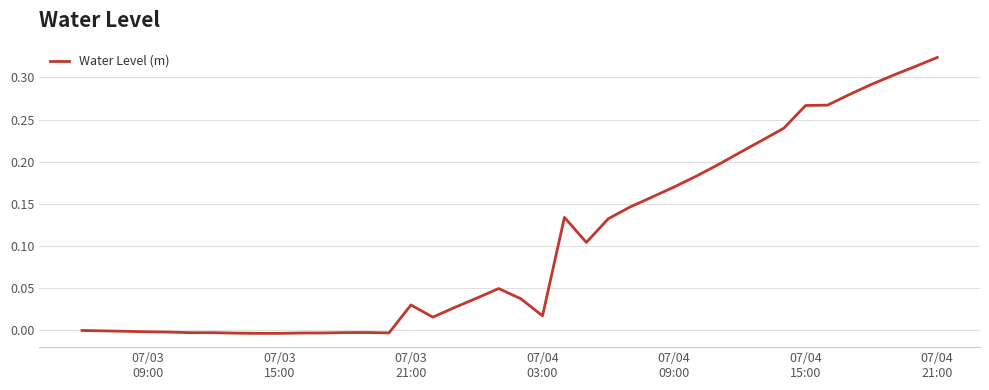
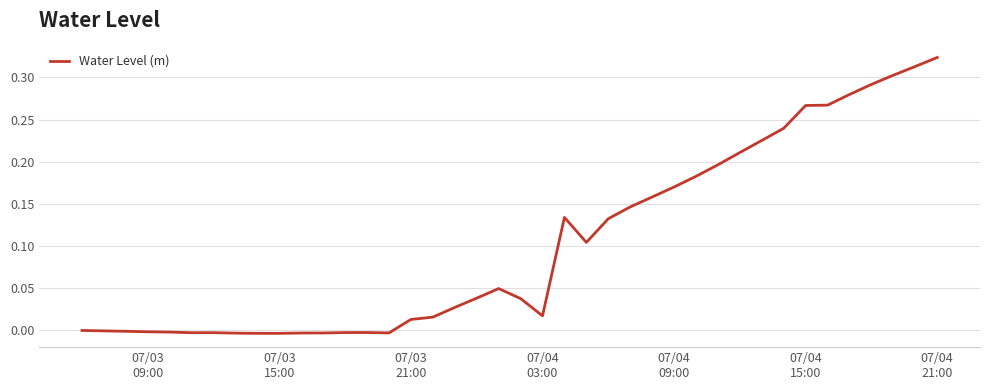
  {
    "07/03 09:00": 0.00,
    "07/03 15:00": 0.00,
-   "07/03 21:00": 0.03,
+   "07/03 21:00": 0.01,
    "07/04 03:00": 0.02,
    "07/04 09:00": 0.17,
    "07/04 15:00": 0.27,
    "07/04 21:00": 0.32
  }
